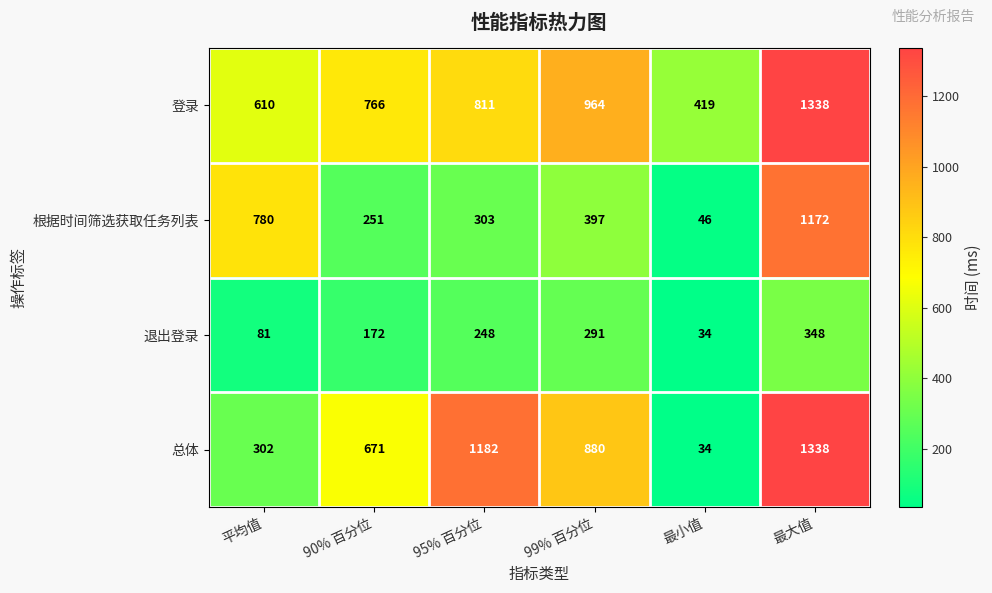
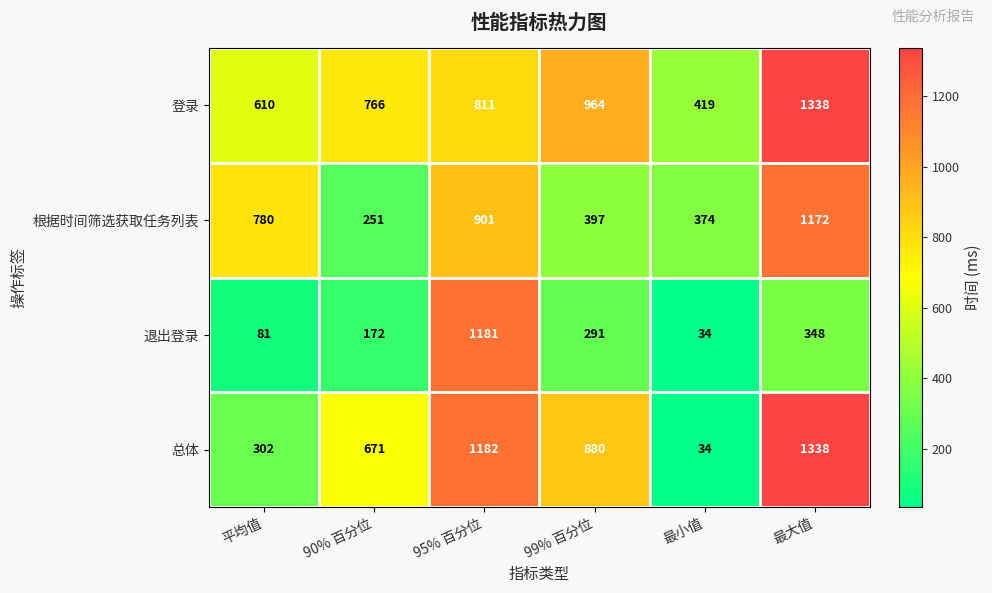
  {
    "登录": {
      "平均值": 610,
      "90% 百分位": 766,
      "95% 百分位": 811,
      "99% 百分位": 964,
      "最小值": 419,
      "最大值": 1338
    },
    "根据时间筛选获取任务列表": {
      "平均值": 780,
      "90% 百分位": 251,
-     "95% 百分位": 303,
+     "95% 百分位": 901,
      "99% 百分位": 397,
-     "最小值": 46,
+     "最小值": 374,
      "最大值": 1172
    },
    "退出登录": {
      "平均值": 81,
      "90% 百分位": 172,
-     "95% 百分位": 248,
+     "95% 百分位": 1181,
      "99% 百分位": 291,
      "最小值": 34,
      "最大值": 348
    },
    "总体": {
      "平均值": 302,
      "90% 百分位": 671,
      "95% 百分位": 1182,
      "99% 百分位": 880,
      "最小值": 34,
      "最大值": 1338
    }
  }
